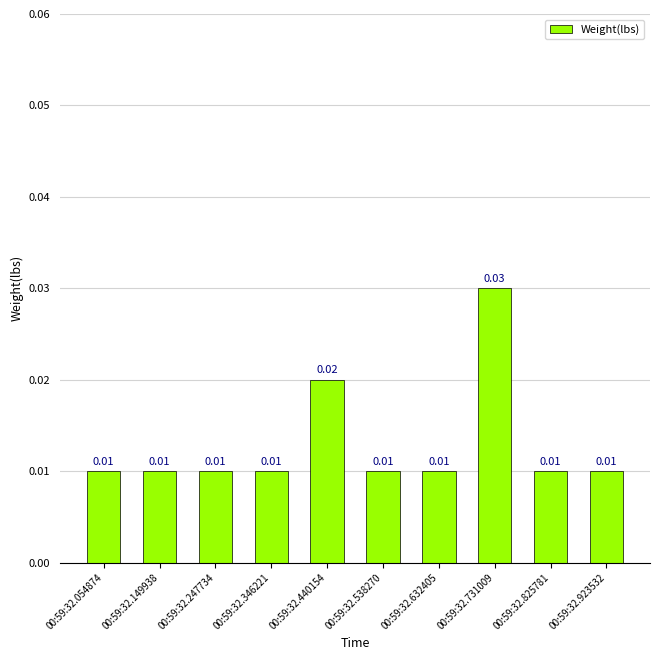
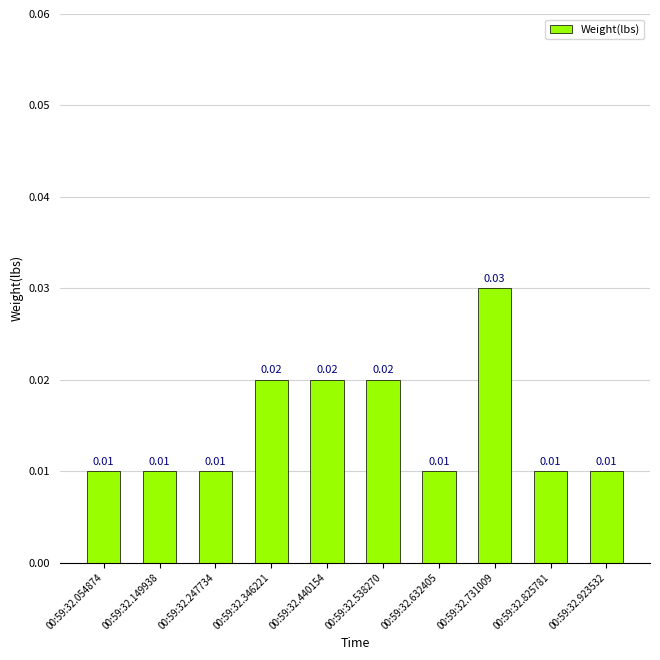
  {
    "00:59:32.054874": 0.01,
    "00:59:32.149938": 0.01,
    "00:59:32.247734": 0.01,
-   "00:59:32.346221": 0.01,
+   "00:59:32.346221": 0.02,
    "00:59:32.440154": 0.02,
-   "00:59:32.538270": 0.01,
+   "00:59:32.538270": 0.02,
    "00:59:32.632405": 0.01,
    "00:59:32.731009": 0.03,
    "00:59:32.825781": 0.01,
    "00:59:32.923532": 0.01
  }
